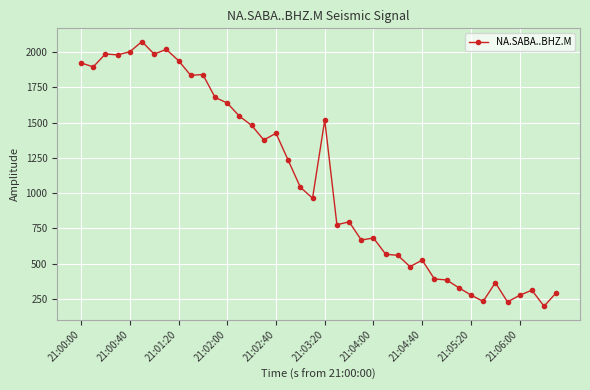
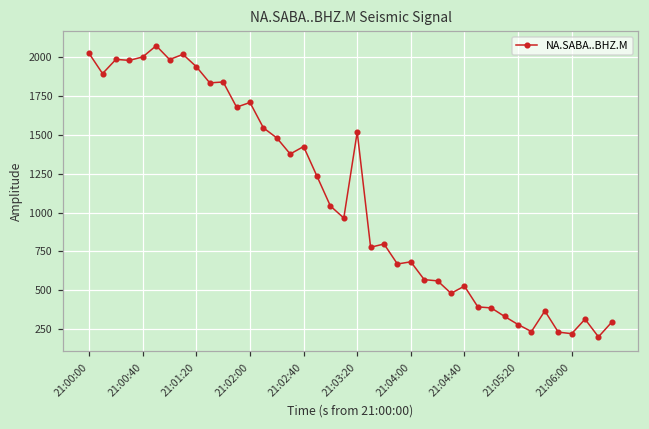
  {
-   "21:00:00": 1920,
+   "21:00:00": 2020,
    "21:00:40": 2000,
    "21:01:20": 1940,
-   "21:02:00": 1640,
+   "21:02:00": 1710,
    "21:02:40": 1420,
    "21:03:20": 1520,
    "21:04:00": 680,
    "21:04:40": 530,
    "21:05:20": 280,
-   "21:06:00": 280
+   "21:06:00": 220
  }
